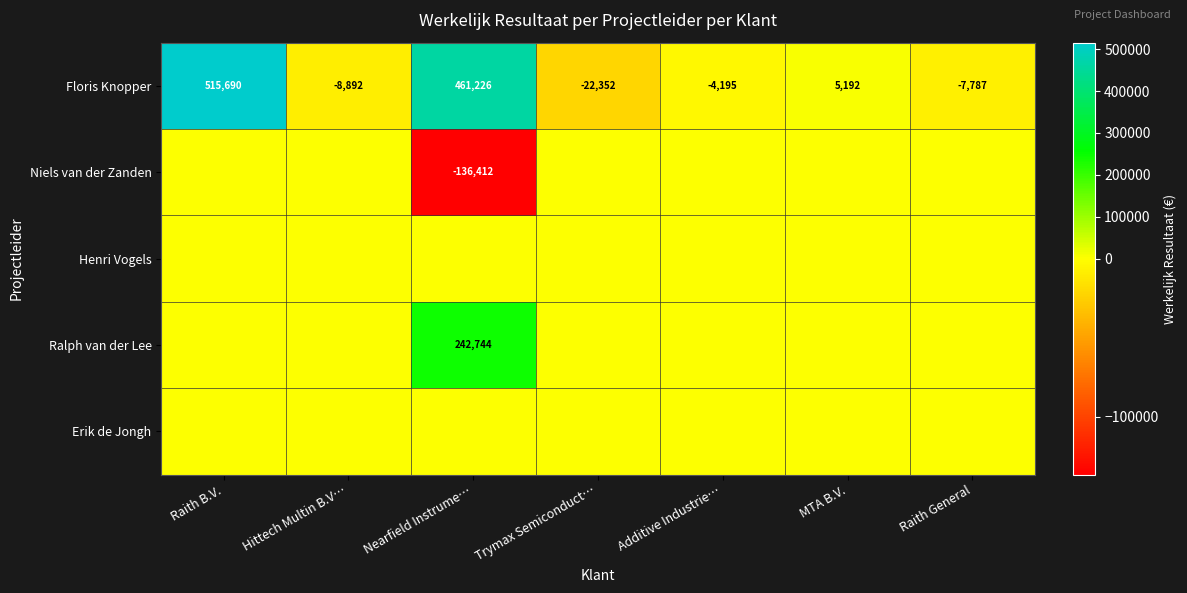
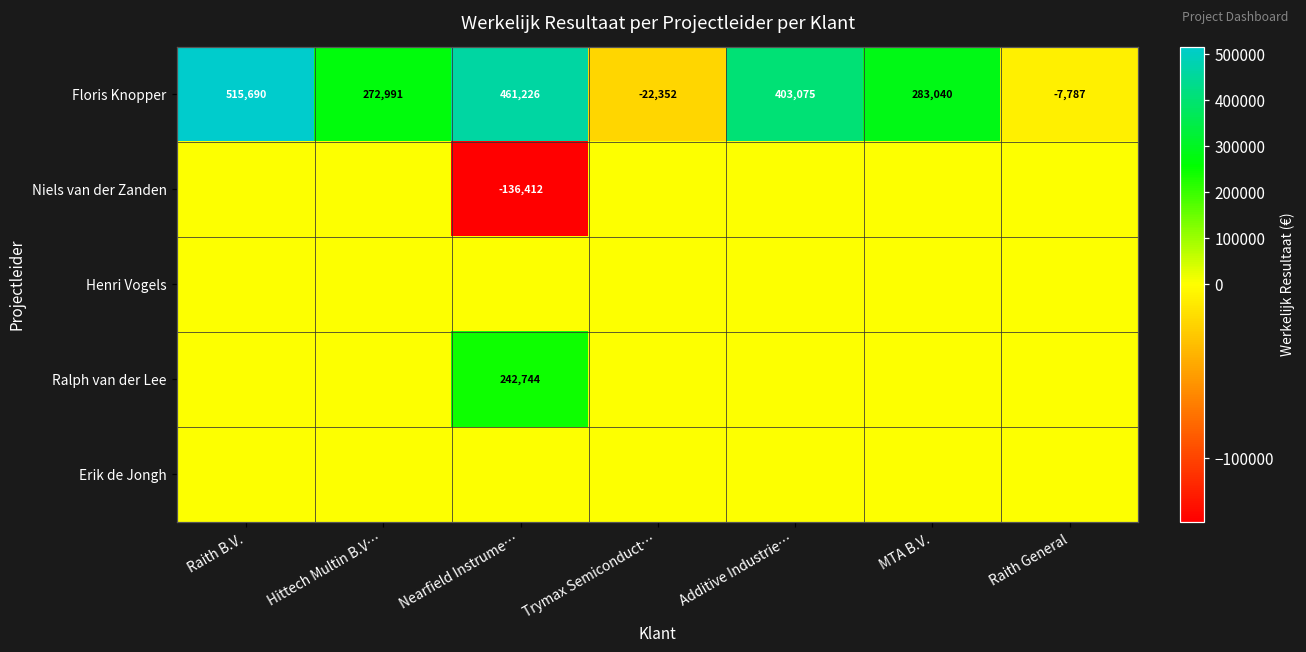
  {
    "Floris Knopper": {
      "Raith B.V.": "515,690",
-     "Hittech Multin B.V…": "-8,892",
+     "Hittech Multin B.V…": "272,991",
      "Nearfield Instrume…": "461,226",
      "Trymax Semiconduct…": "-22,352",
-     "Additive Industrie…": "-4,195",
-     "MTA B.V.": "5,192",
+     "Additive Industrie…": "403,075",
+     "MTA B.V.": "283,040",
      "Raith General": "-7,787"
    },
    "Niels van der Zanden": {
      "Nearfield Instrume…": "-136,412"
    },
    "Ralph van der Lee": {
      "Nearfield Instrume…": "242,744"
    }
  }
